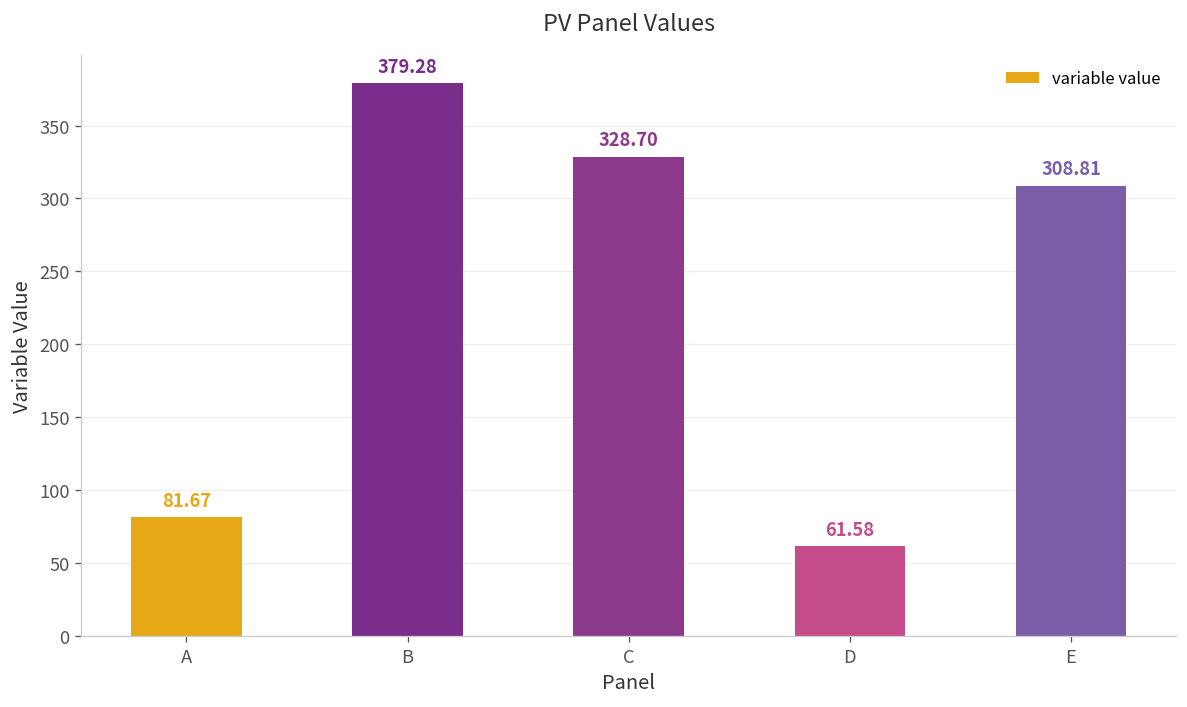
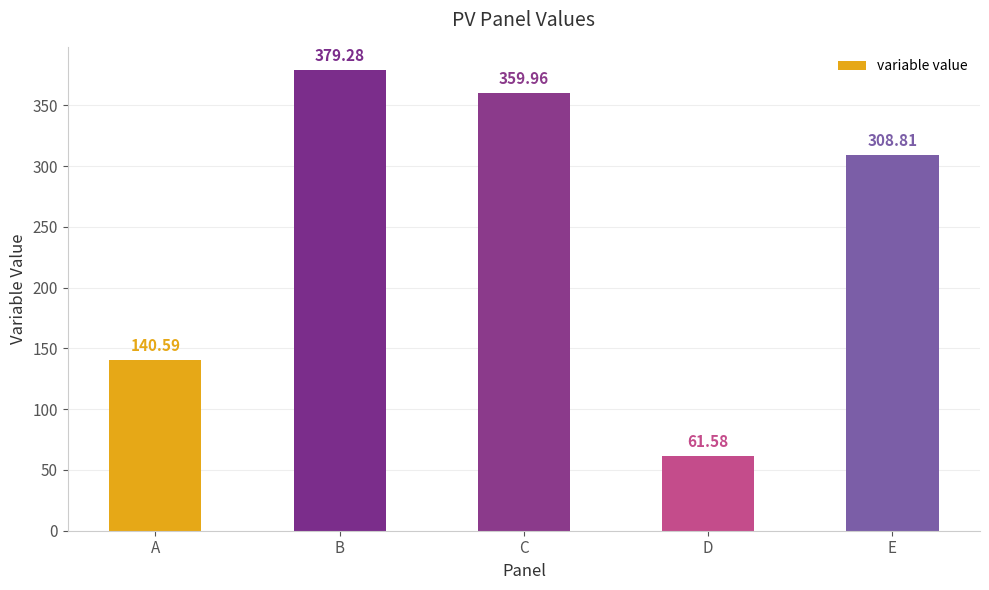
  {
-   "A": 81.67,
+   "A": 140.59,
    "B": 379.28,
-   "C": 328.70,
+   "C": 359.96,
    "D": 61.58,
    "E": 308.81
  }
